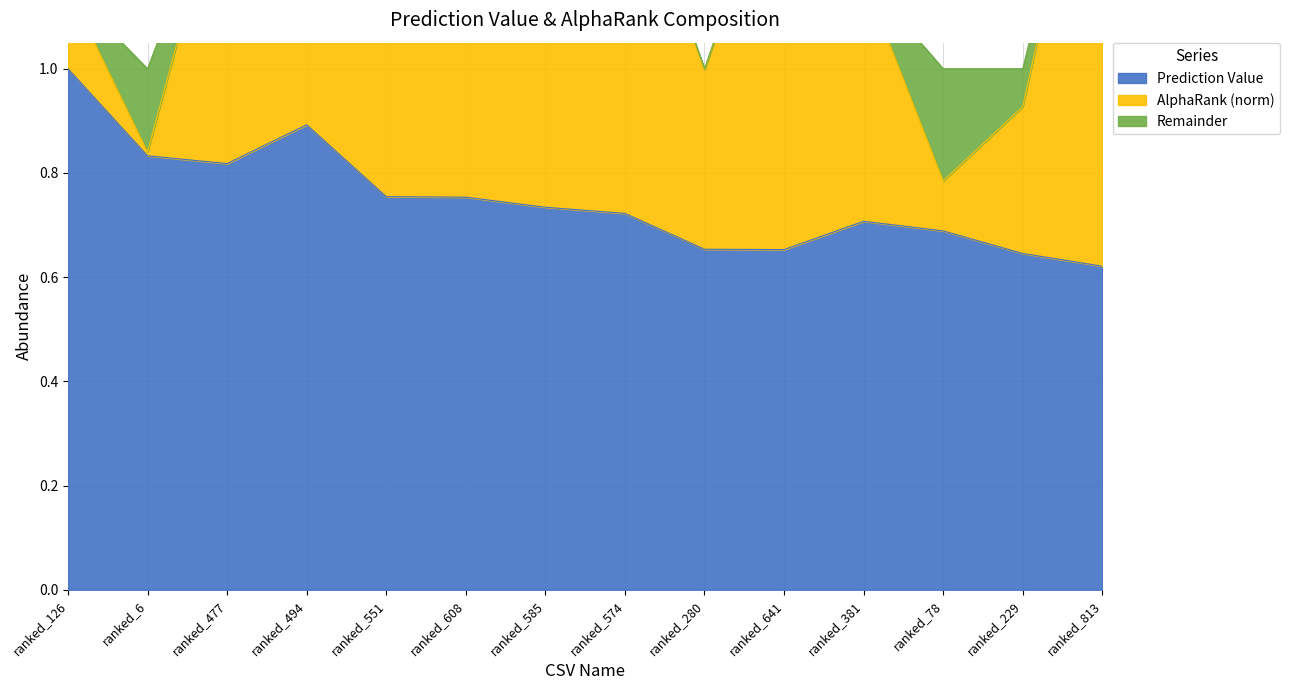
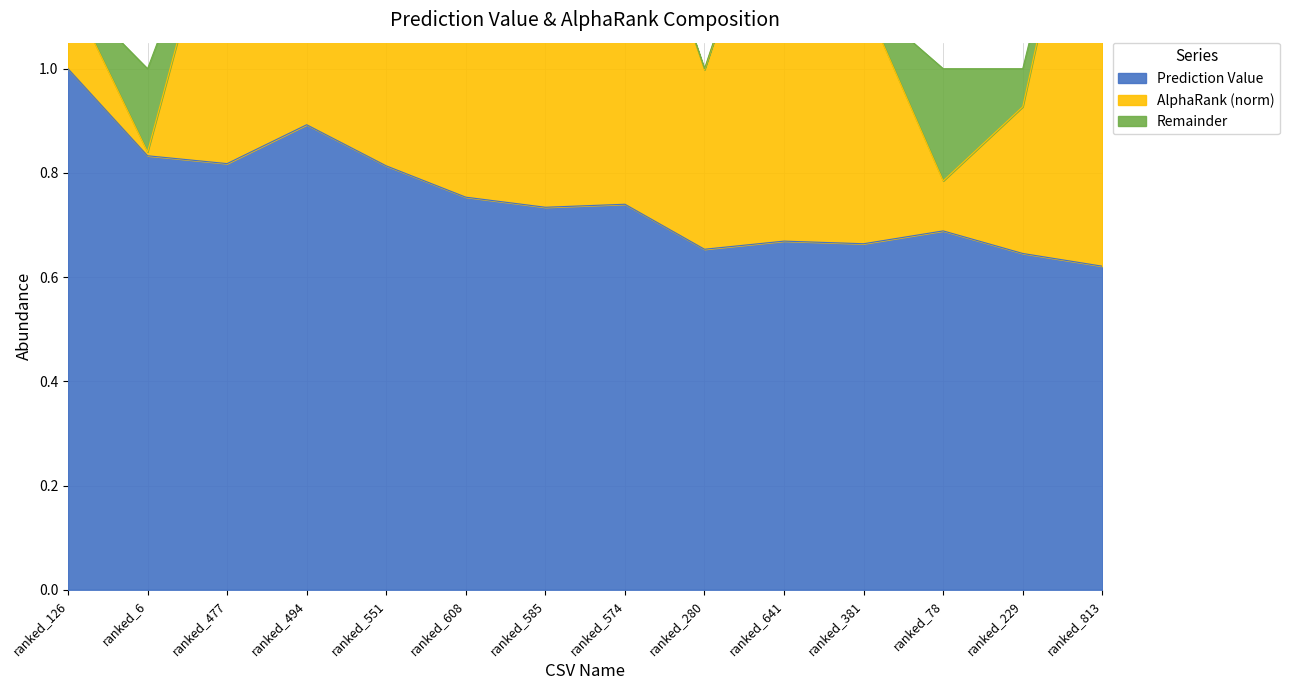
  {
    "Prediction Value": {
      "ranked_126": 1.00,
      "ranked_6": 0.83,
      "ranked_477": 0.82,
      "ranked_494": 0.89,
-     "ranked_551": 0.75,
+     "ranked_551": 0.81,
      "ranked_608": 0.75,
      "ranked_585": 0.73,
-     "ranked_574": 0.72,
+     "ranked_574": 0.74,
      "ranked_280": 0.65,
-     "ranked_641": 0.65,
-     "ranked_381": 0.71,
+     "ranked_641": 0.67,
+     "ranked_381": 0.66,
      "ranked_78": 0.69,
      "ranked_229": 0.65,
      "ranked_813": 0.62
    },
    "AlphaRank (norm)": {
      "ranked_6": 0.01,
      "ranked_78": 0.10,
      "ranked_229": 0.28
    },
    "Remainder": {
      "ranked_6": 0.16,
      "ranked_78": 0.22,
      "ranked_229": 0.07
    }
  }
